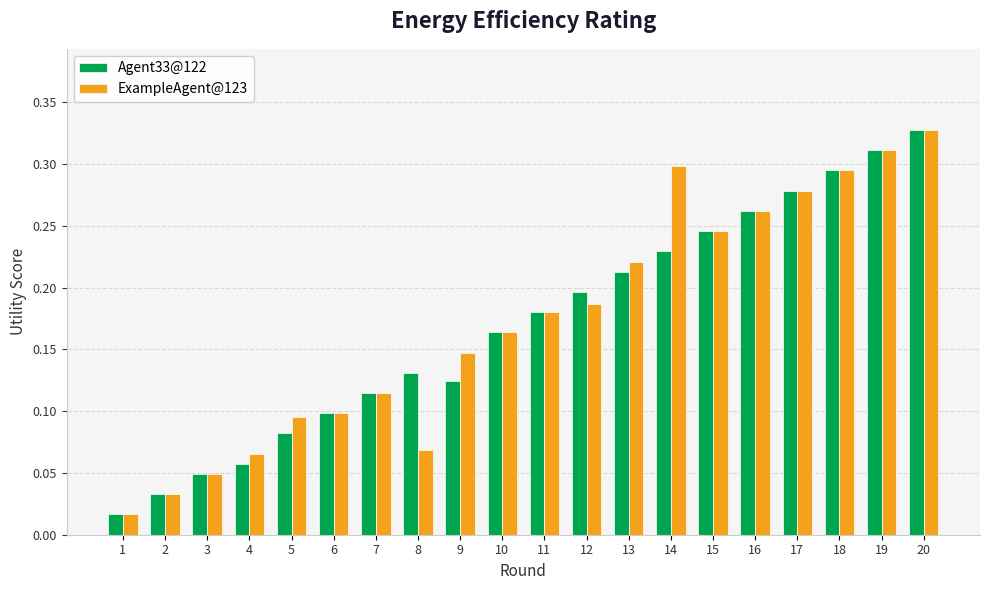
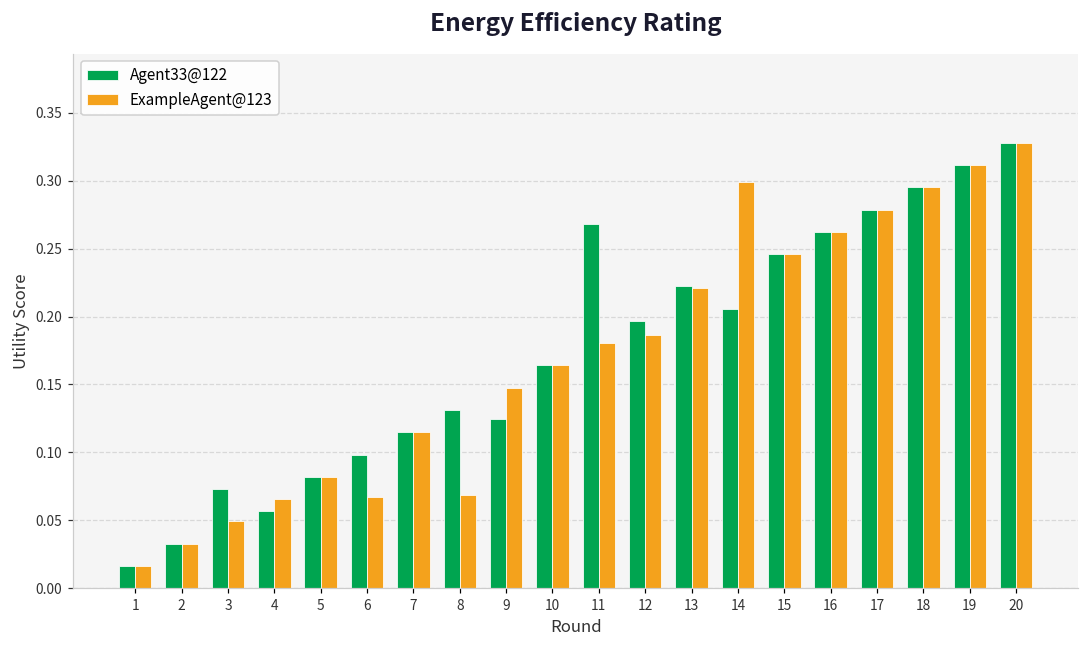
  {
    "Agent33@122": {
      "1": 0.016,
      "2": 0.033,
-     "3": 0.049,
+     "3": 0.073,
      "4": 0.057,
      "5": 0.082,
      "6": 0.098,
      "7": 0.115,
      "8": 0.131,
      "9": 0.124,
      "10": 0.164,
-     "11": 0.180,
+     "11": 0.268,
      "12": 0.197,
-     "13": 0.213,
-     "14": 0.230,
+     "13": 0.223,
+     "14": 0.205,
      "15": 0.246,
      "16": 0.262,
      "17": 0.279,
      "18": 0.295,
      "19": 0.311,
      "20": 0.328
    },
    "ExampleAgent@123": {
      "1": 0.016,
      "2": 0.033,
      "3": 0.049,
      "4": 0.066,
-     "5": 0.095,
-     "6": 0.098,
+     "5": 0.082,
+     "6": 0.067,
      "7": 0.115,
      "8": 0.069,
      "9": 0.148,
      "10": 0.164,
      "11": 0.180,
      "12": 0.187,
      "13": 0.221,
      "14": 0.299,
      "15": 0.246,
      "16": 0.262,
      "17": 0.279,
      "18": 0.295,
      "19": 0.311,
      "20": 0.328
    }
  }
